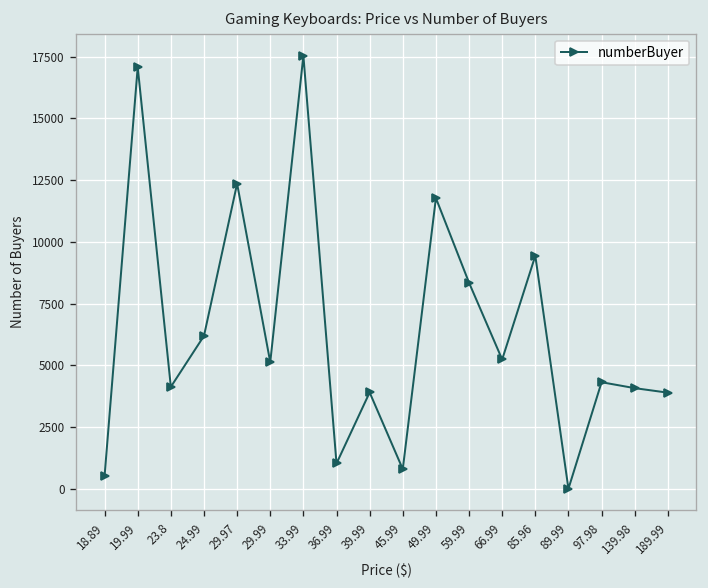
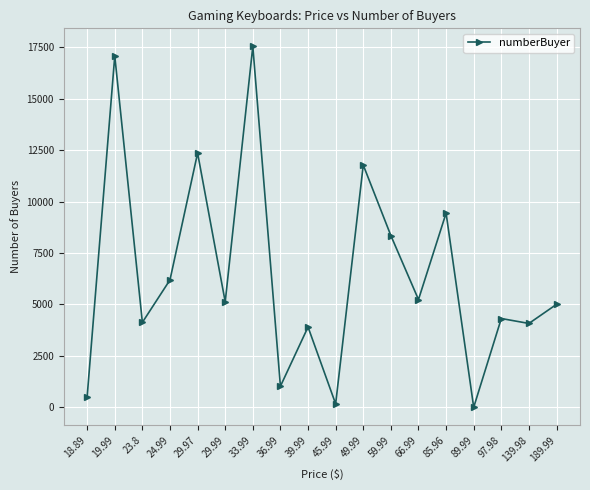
  {
    "18.89": 500,
    "19.99": 17100,
    "23.8": 4100,
    "24.99": 6200,
    "29.97": 12400,
    "29.99": 5100,
    "33.99": 17500,
    "36.99": 1000,
    "39.99": 3900,
-   "45.99": 800,
+   "45.99": 200,
    "49.99": 11800,
    "59.99": 8300,
    "66.99": 5200,
    "85.96": 9400,
    "89.99": 0,
    "97.98": 4300,
    "139.98": 4100,
-   "189.99": 3900
+   "189.99": 5000
  }
